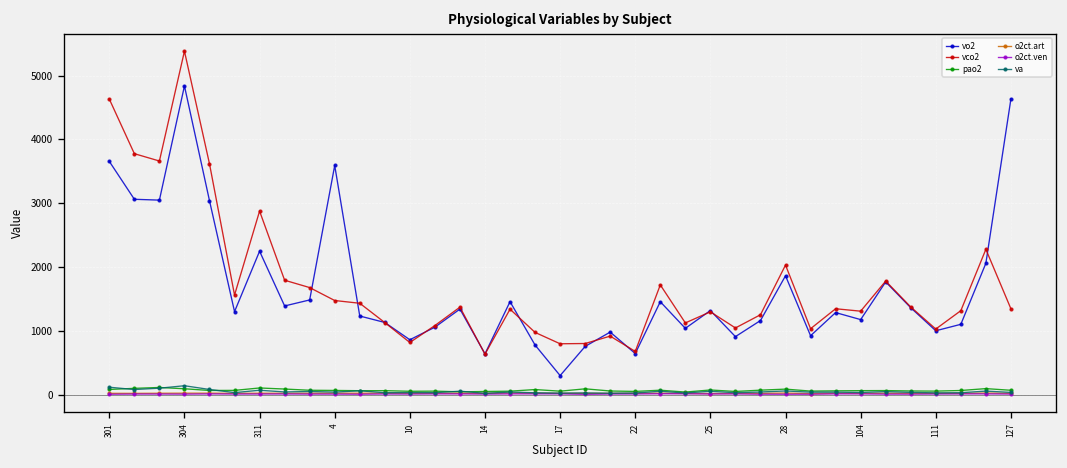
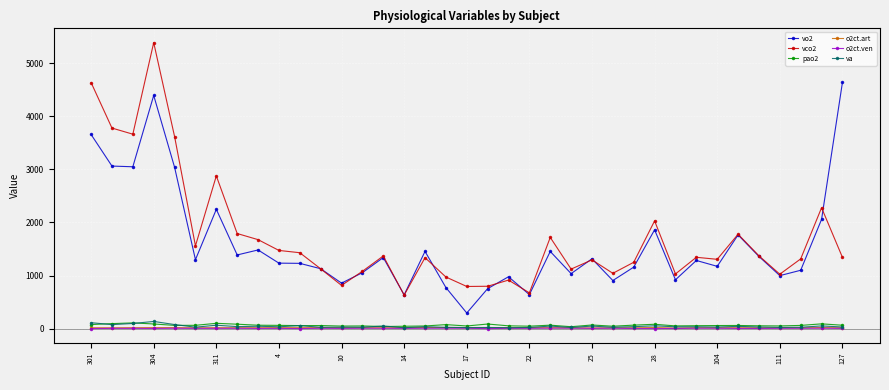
  {
    "vo2": {
      "301": 3700,
-     "304": 4800,
+     "304": 4400,
      "311": 2200,
-     "4": 3600,
+     "4": 1200,
      "17": 300,
      "28": 1900,
      "104": 1200,
      "127": 4600
    },
    "vco2": {
      "301": 4600,
      "304": 5400,
      "311": 2900,
      "4": 1500,
      "17": 800,
      "28": 2000,
      "104": 1300,
      "127": 1300
    },
    "pao2": {
      "304": 100
    },
    "va": {
      "304": 100
    }
  }
